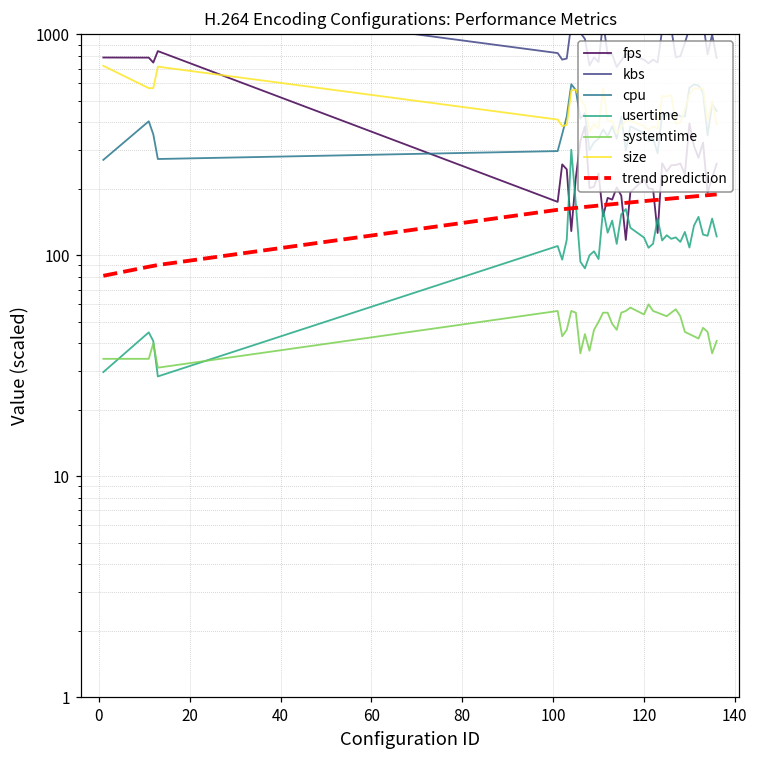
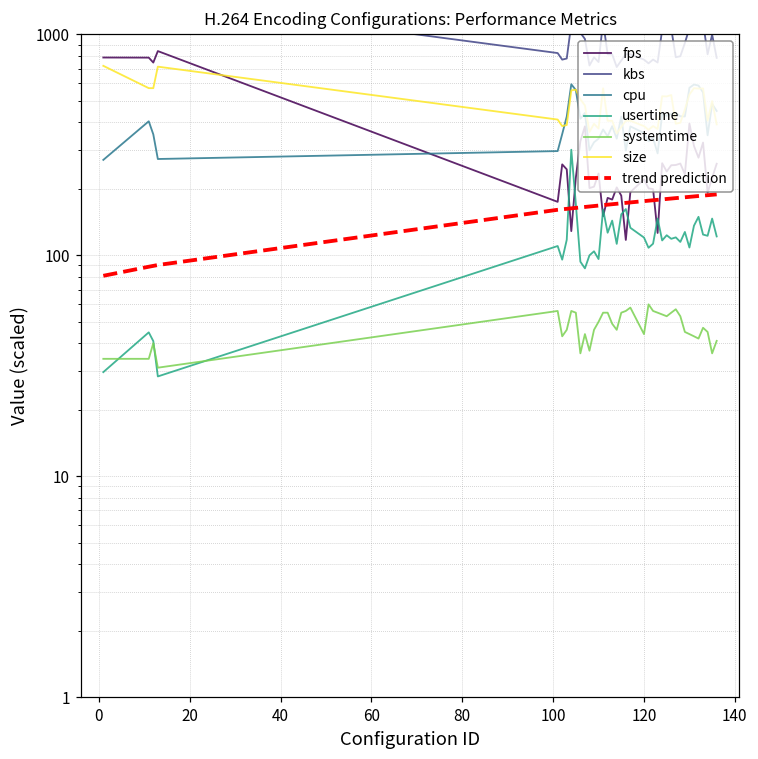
  {
    "systemtime": {
-     "120": 54
+     "120": 44
    },
    "trend prediction": {
      "120": 180
    }
  }
